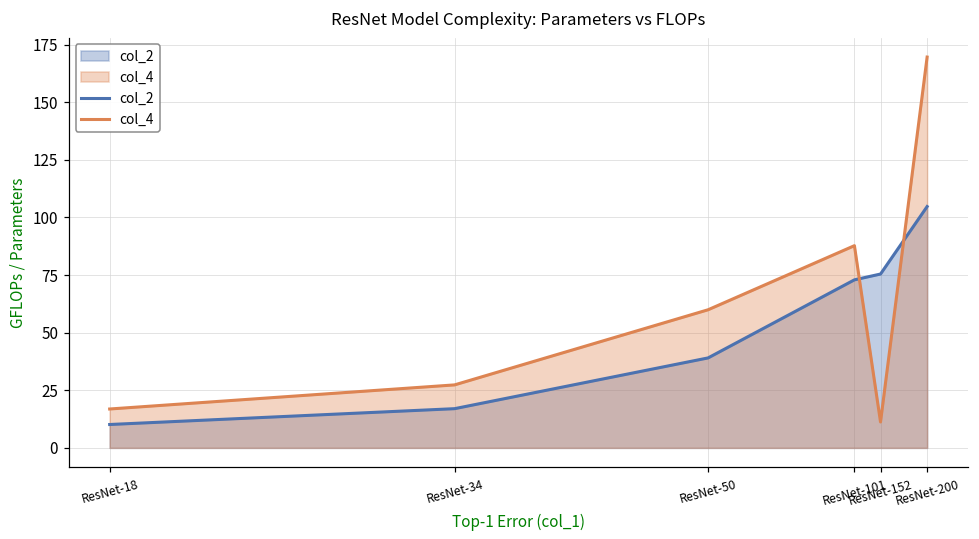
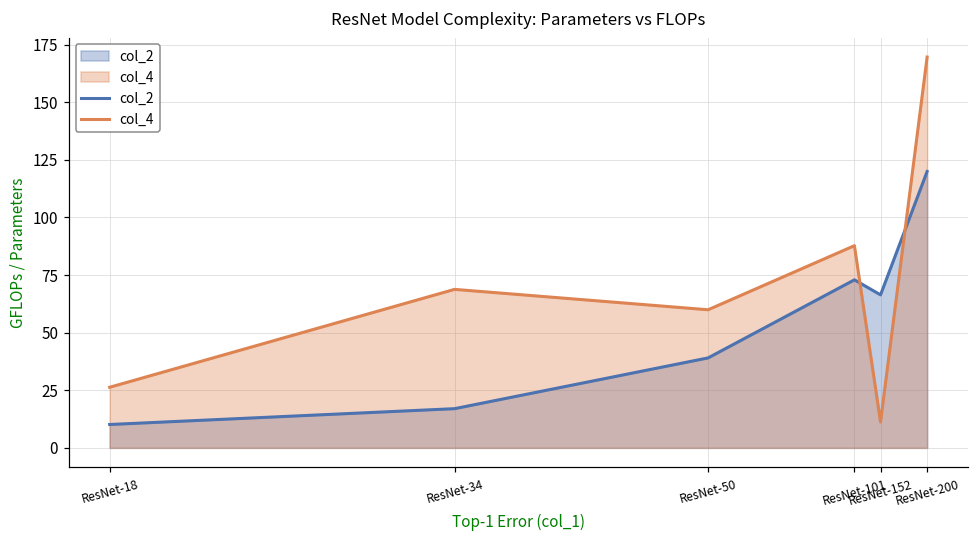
  {
    "col_2": {
      "ResNet-18": 10,
      "ResNet-34": 17,
      "ResNet-50": 39,
      "ResNet-101": 73,
-     "ResNet-152": 75,
-     "ResNet-200": 105
+     "ResNet-152": 66,
+     "ResNet-200": 120
    },
    "col_4": {
-     "ResNet-18": 17,
-     "ResNet-34": 27,
+     "ResNet-18": 26,
+     "ResNet-34": 69,
      "ResNet-50": 60,
      "ResNet-101": 88,
      "ResNet-152": 11,
      "ResNet-200": 170
    }
  }
